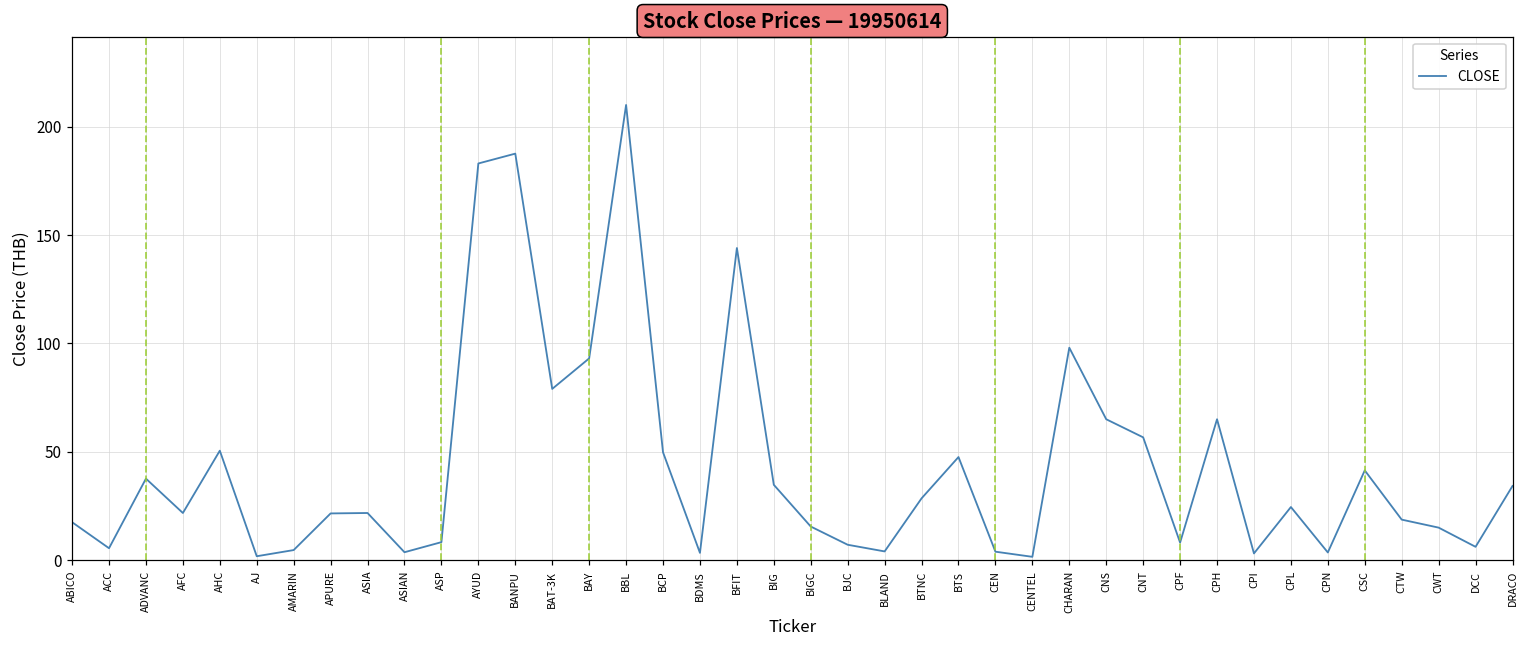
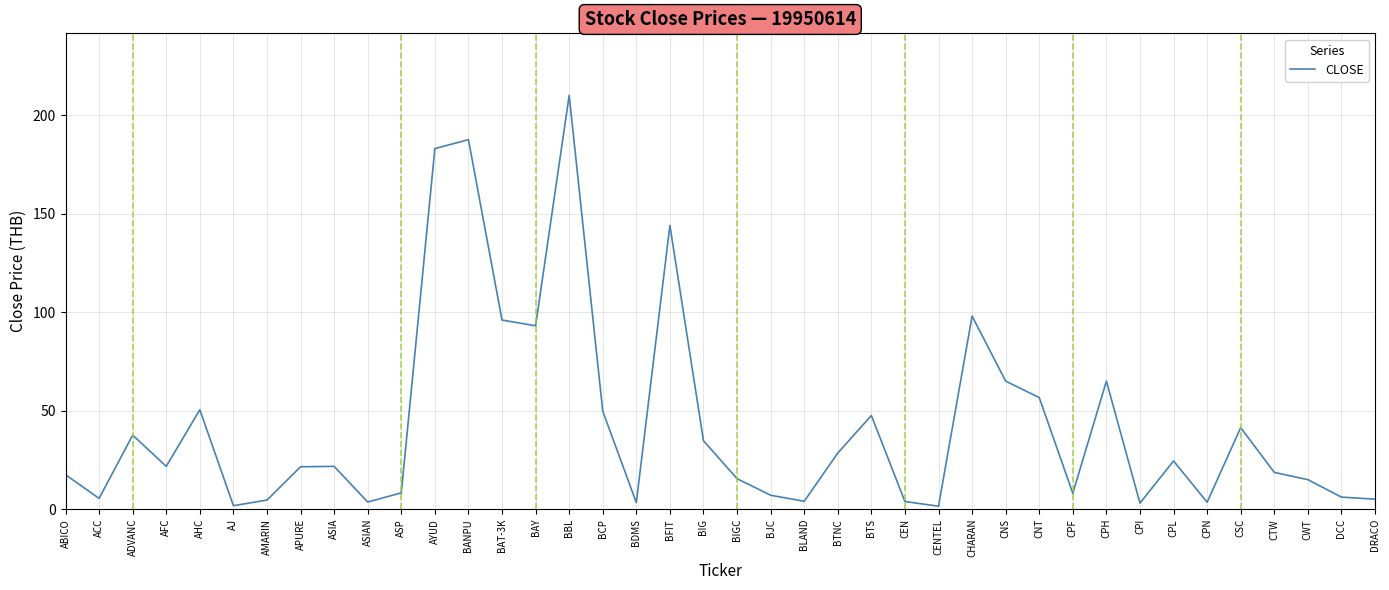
  {
    "ABICO": 18,
    "ACC": 6,
    "ADVANC": 38,
    "AFC": 22,
    "AHC": 51,
    "AJ": 2,
    "AMARIN": 5,
    "APURE": 22,
    "ASIA": 22,
    "ASIAN": 4,
    "ASP": 8,
    "AYUD": 183,
    "BANPU": 188,
-   "BAT-3K": 79,
+   "BAT-3K": 96,
    "BAY": 93,
    "BBL": 210,
    "BCP": 50,
    "BDMS": 3,
    "BFIT": 144,
    "BIG": 35,
    "BIGC": 16,
    "BJC": 7,
    "BLAND": 4,
    "BTNC": 29,
    "BTS": 48,
    "CEN": 4,
    "CENTEL": 2,
    "CHARAN": 98,
    "CNS": 65,
    "CNT": 57,
    "CPF": 8,
    "CPH": 65,
    "CPI": 3,
    "CPL": 25,
    "CPN": 4,
    "CSC": 41,
    "CTW": 19,
    "CWT": 15,
    "DCC": 6,
-   "DRACO": 34
+   "DRACO": 5
  }
